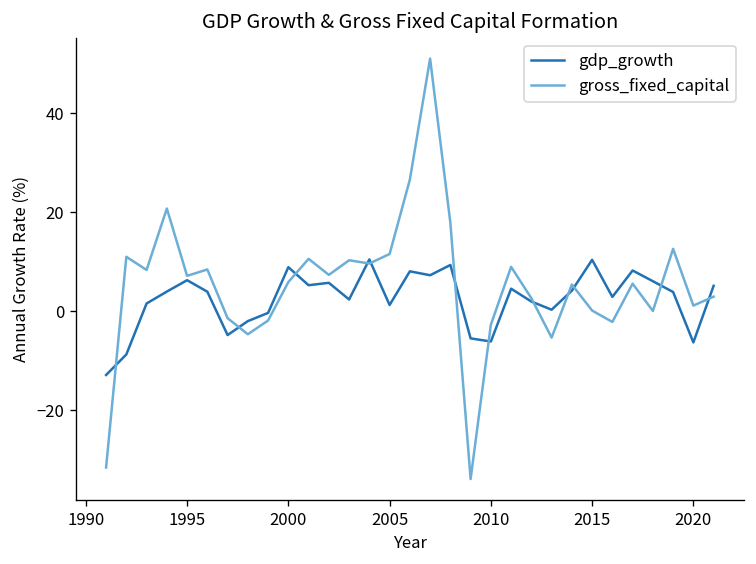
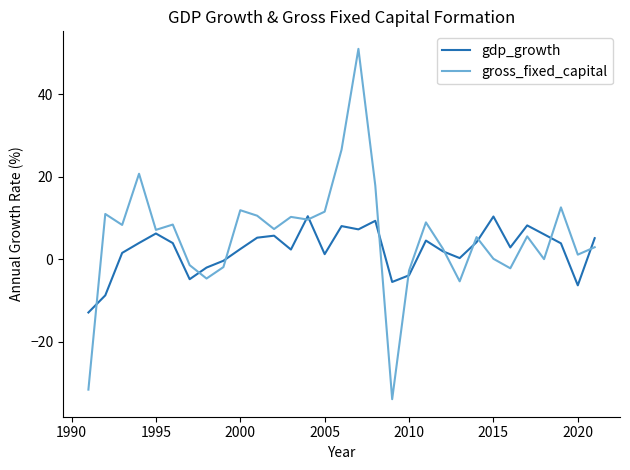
  {
    "gdp_growth": {
      "1995": 6,
-     "2000": 9,
+     "2000": 2,
      "2005": 1,
-     "2010": -6,
+     "2010": -4,
      "2015": 10,
      "2020": -6
    },
    "gross_fixed_capital": {
      "1995": 7,
-     "2000": 6,
+     "2000": 12,
      "2005": 12,
      "2010": -3,
      "2015": 0,
      "2020": 1
    }
  }
